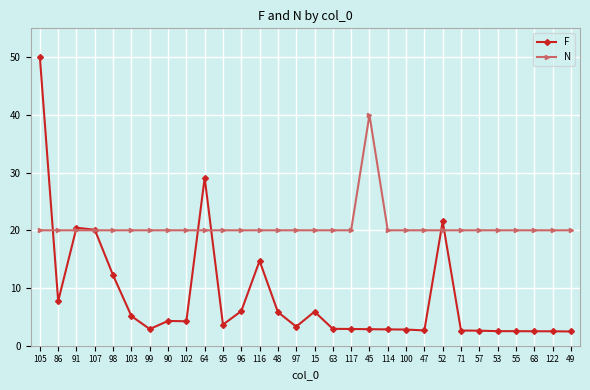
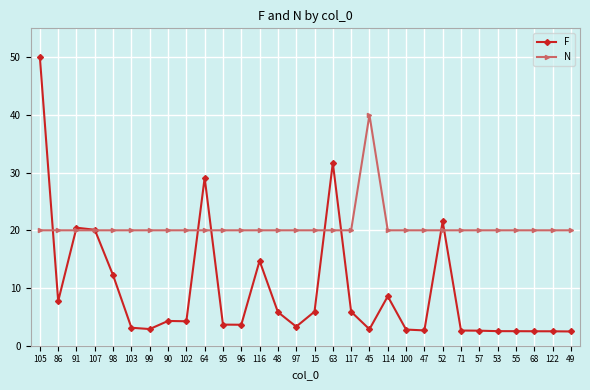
  {
    "F": {
      "105": 50,
      "86": 8,
      "91": 20,
      "98": 12,
-     "103": 5,
+     "103": 3,
      "99": 3,
      "90": 4,
      "102": 4,
      "64": 29,
      "95": 4,
-     "96": 6,
+     "96": 4,
      "116": 15,
      "48": 6,
      "97": 3,
      "15": 6,
-     "63": 3,
-     "117": 3,
+     "63": 32,
+     "117": 6,
      "45": 3,
-     "114": 3,
+     "114": 9,
      "100": 3,
      "47": 3,
      "52": 22,
      "71": 3,
      "57": 3,
      "53": 3,
      "55": 3,
      "68": 3,
      "122": 2,
      "49": 2
    },
    "N": {
      "105": 20,
      "86": 20,
      "91": 20,
      "98": 20,
      "103": 20,
      "99": 20,
      "90": 20,
      "102": 20,
      "64": 20,
      "95": 20,
      "96": 20,
      "116": 20,
      "48": 20,
      "97": 20,
      "15": 20,
      "63": 20,
      "117": 20,
      "45": 40,
      "114": 20,
      "100": 20,
      "47": 20,
      "52": 20,
      "71": 20,
      "57": 20,
      "53": 20,
      "55": 20,
      "68": 20,
      "122": 20,
      "49": 20
    }
  }
